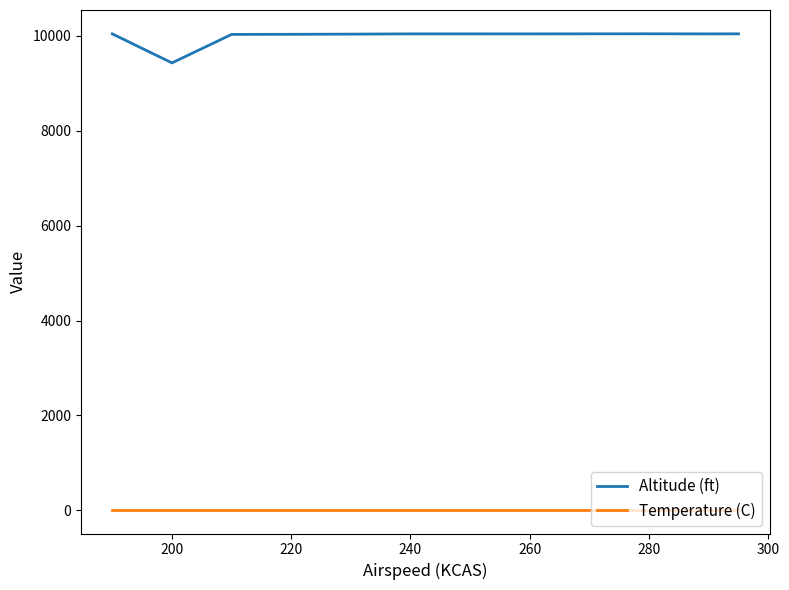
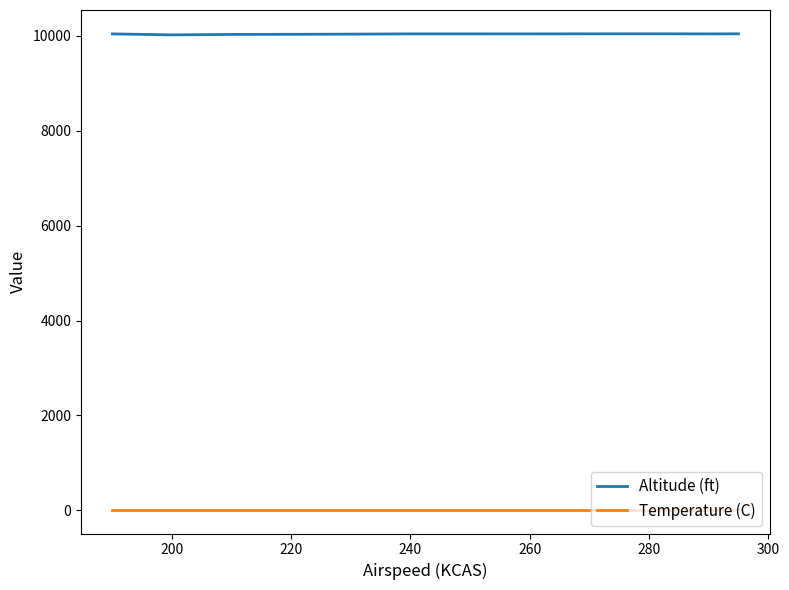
  {
    "Altitude (ft)": {
-     "200": 9400,
+     "200": 10000,
      "220": 10000,
      "240": 10000,
      "260": 10000,
      "280": 10000
    },
    "Temperature (C)": {
      "200": 0,
      "220": 0,
      "240": 0,
      "260": 0
    }
  }
